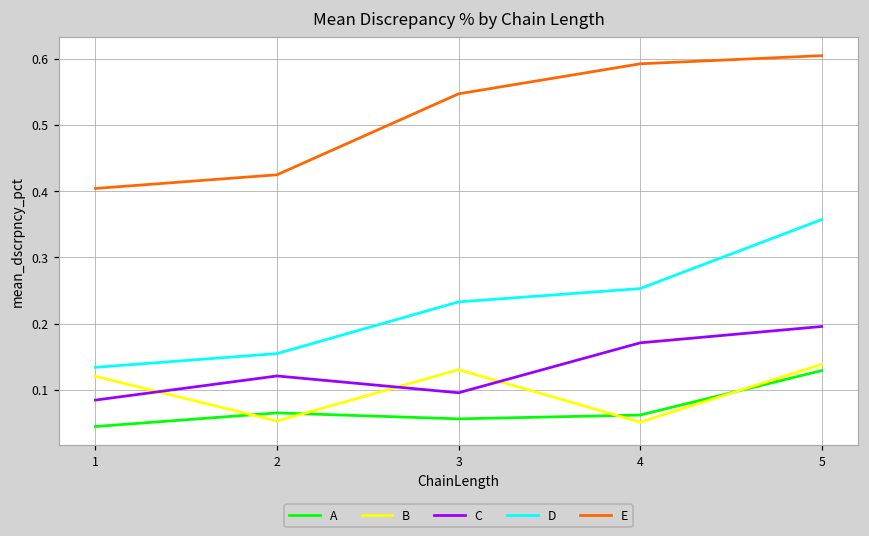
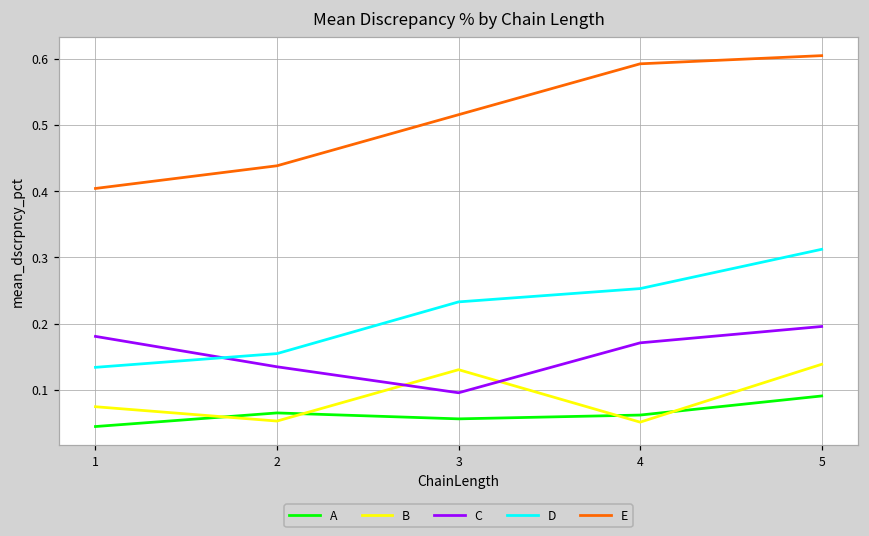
  {
    "A": {
      "1": 0.05,
      "2": 0.07,
      "3": 0.06,
      "4": 0.06,
-     "5": 0.13
+     "5": 0.09
    },
    "B": {
-     "1": 0.12,
+     "1": 0.07,
      "2": 0.05,
      "3": 0.13,
      "4": 0.05,
      "5": 0.14
    },
    "C": {
-     "1": 0.08,
-     "2": 0.12,
+     "1": 0.18,
+     "2": 0.14,
      "3": 0.10,
      "4": 0.17,
      "5": 0.20
    },
    "D": {
      "1": 0.13,
      "2": 0.16,
      "3": 0.23,
      "4": 0.25,
-     "5": 0.36
+     "5": 0.31
    },
    "E": {
      "1": 0.40,
-     "2": 0.42,
-     "3": 0.55,
+     "2": 0.44,
+     "3": 0.52,
      "4": 0.59,
      "5": 0.60
    }
  }
